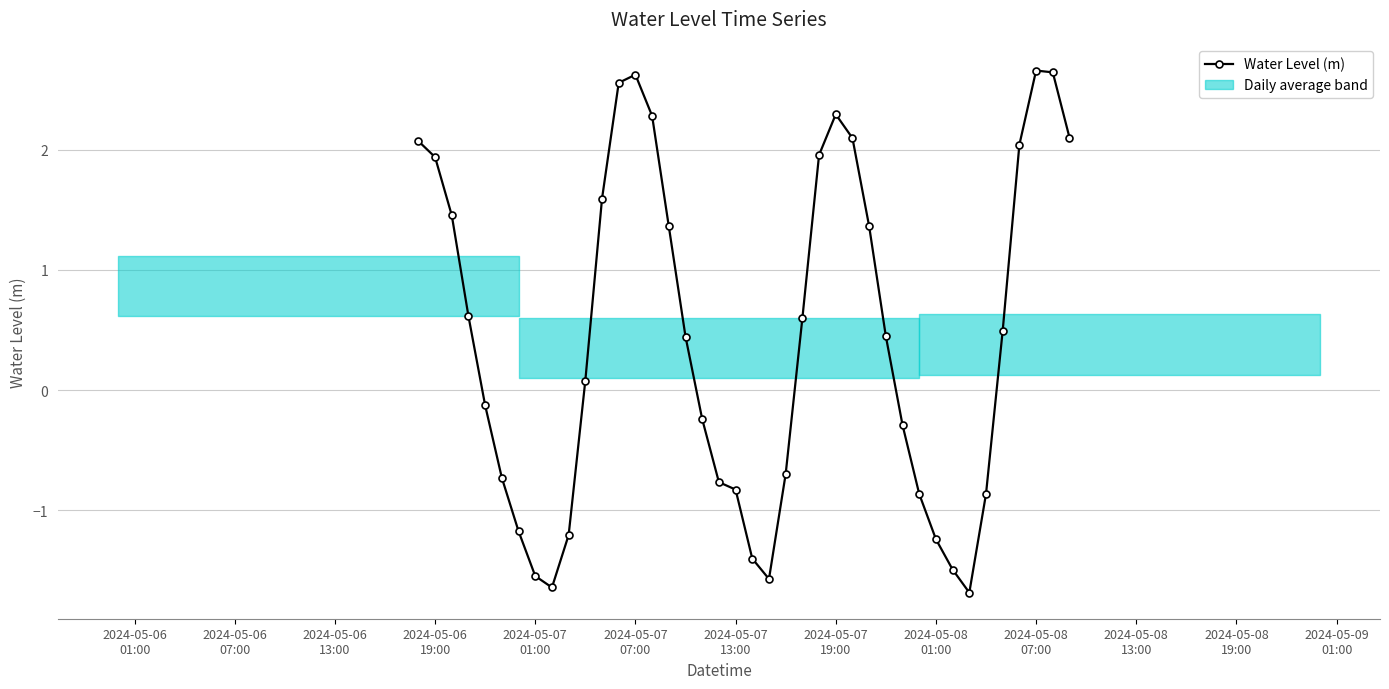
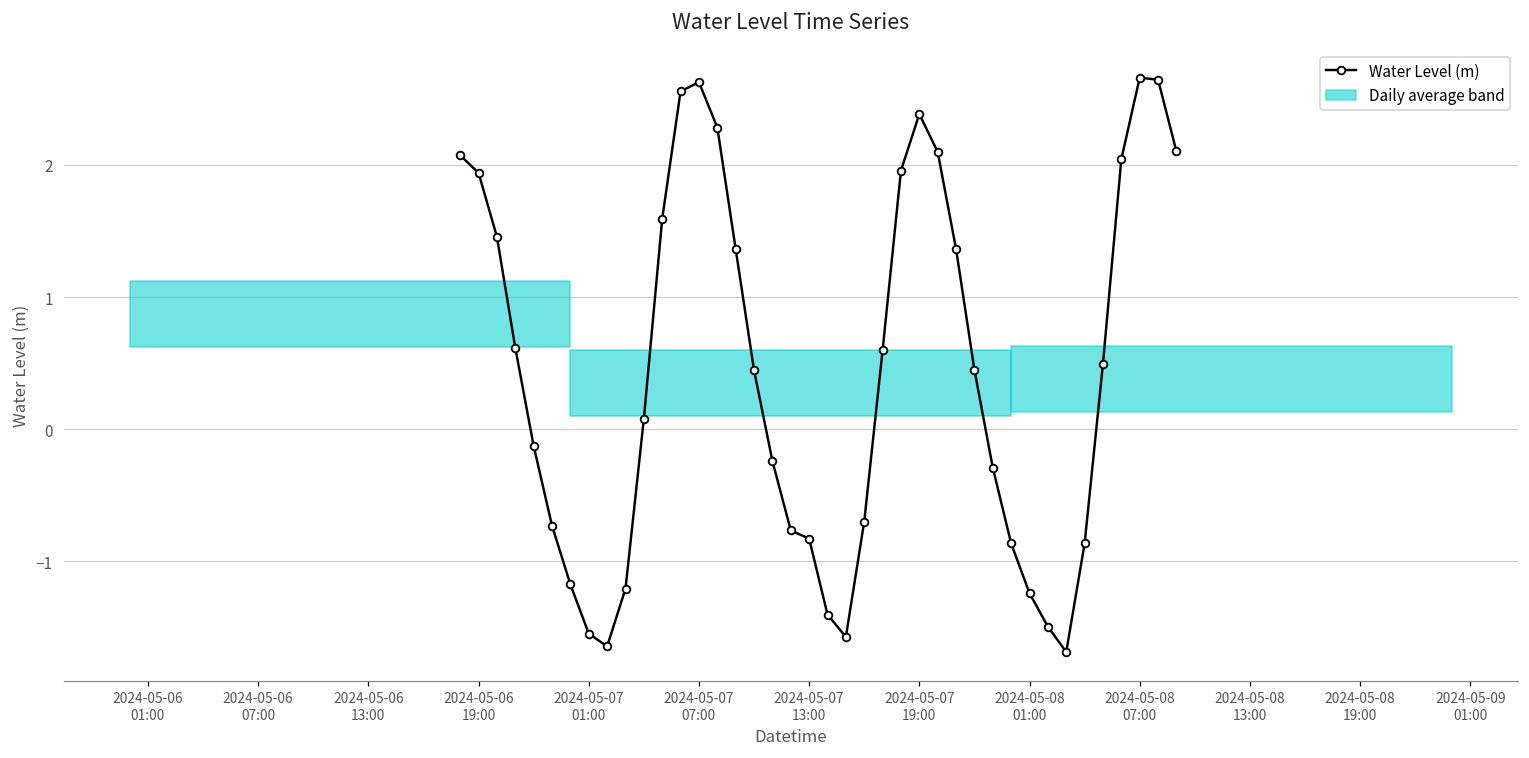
  {
    "Water Level (m)": {
      "2024-05-06 19:00": 1.94,
      "2024-05-07 01:00": -1.55,
      "2024-05-07 07:00": 2.63,
      "2024-05-07 13:00": -0.83,
-     "2024-05-07 19:00": 2.30,
+     "2024-05-07 19:00": 2.39,
      "2024-05-08 01:00": -1.24,
      "2024-05-08 07:00": 2.66
    }
  }
